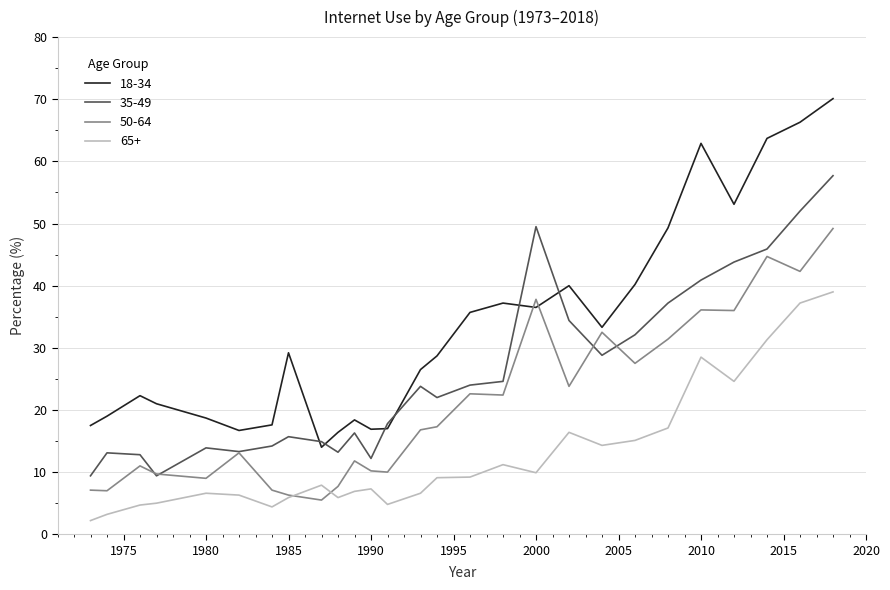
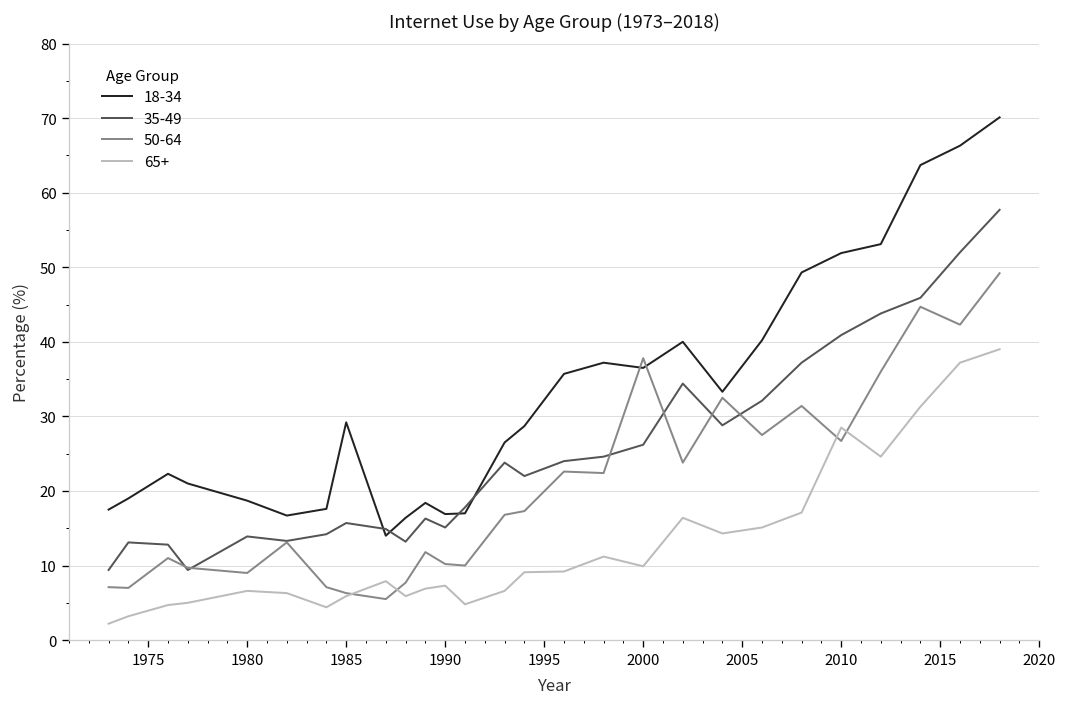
  {
    "18-34": {
      "1980": 19,
      "1985": 29,
      "1990": 17,
      "2000": 37,
-     "2010": 63
+     "2010": 52
    },
    "35-49": {
      "1980": 14,
      "1985": 16,
-     "1990": 12,
-     "2000": 50,
+     "1990": 15,
+     "2000": 26,
      "2010": 41
    },
    "50-64": {
      "1980": 9,
      "1990": 10,
      "2000": 38,
-     "2010": 36
+     "2010": 27
    },
    "65+": {
      "1980": 7,
      "1990": 7,
      "2000": 10,
      "2010": 29
    }
  }
